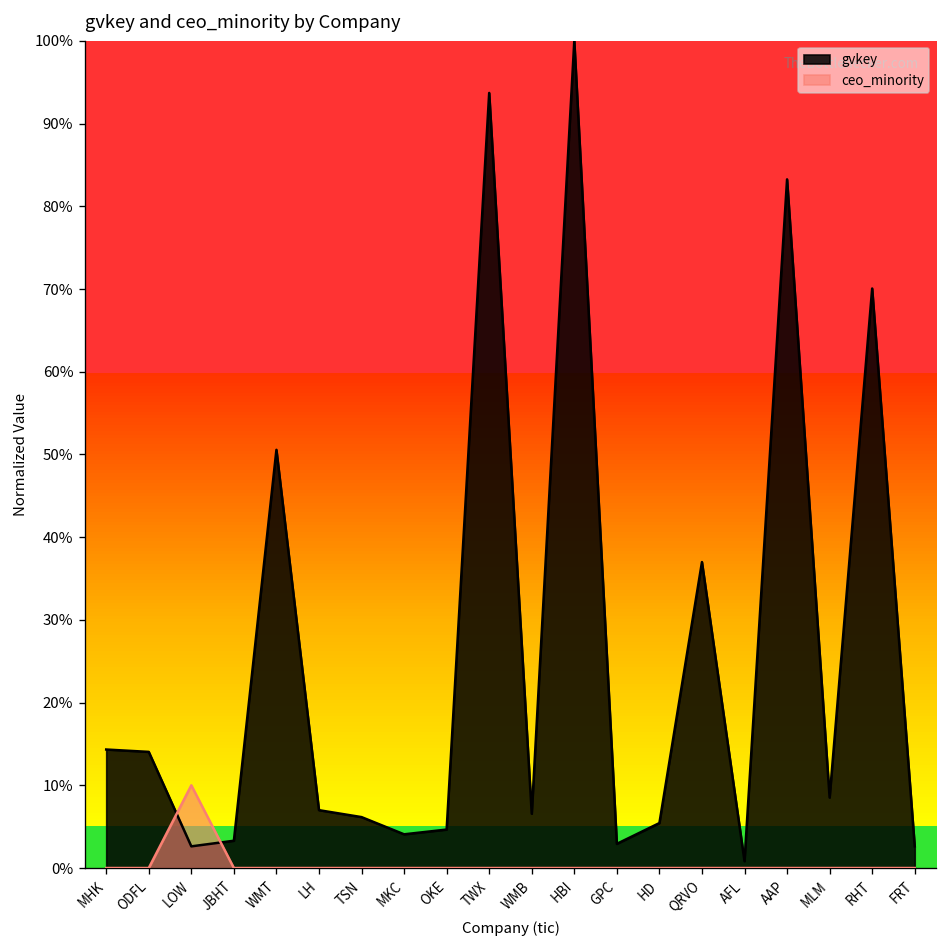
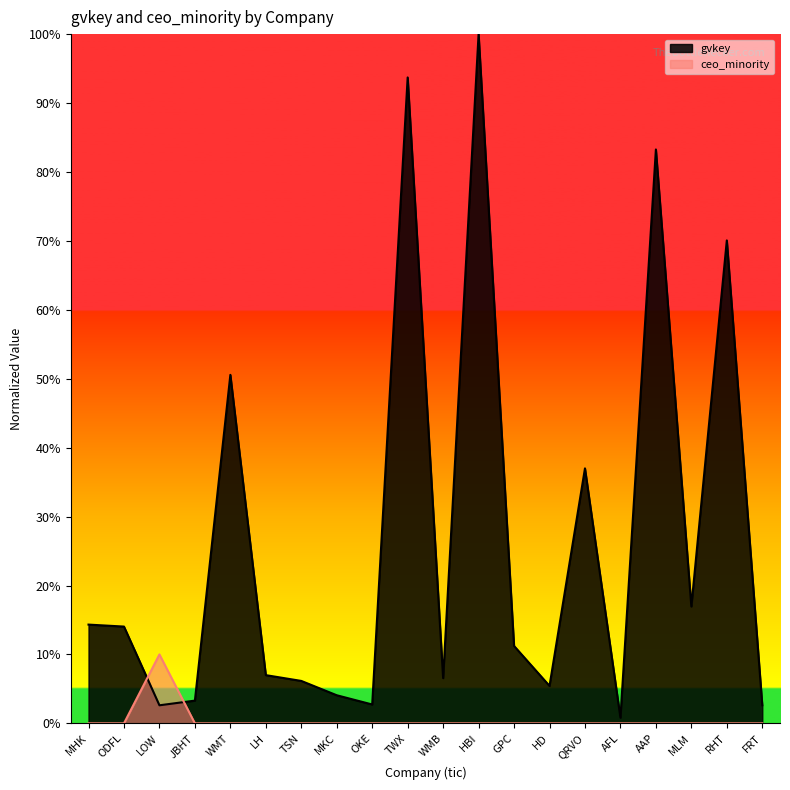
  {
    "gvkey": {
      "MHK": "14%",
      "ODFL": "14%",
      "LOW": "3%",
      "JBHT": "3%",
      "WMT": "51%",
      "LH": "7%",
      "TSN": "6%",
      "MKC": "4%",
-     "OKE": "5%",
+     "OKE": "3%",
      "TWX": "94%",
      "WMB": "7%",
      "HBI": "100%",
-     "GPC": "3%",
+     "GPC": "11%",
      "HD": "5%",
      "QRVO": "37%",
      "AFL": "1%",
      "AAP": "83%",
-     "MLM": "9%",
+     "MLM": "17%",
      "RHT": "70%",
      "FRT": "3%"
    },
    "ceo_minority": {
      "MHK": "0%",
      "ODFL": "0%",
      "LOW": "10%",
      "JBHT": "0%",
      "WMT": "0%",
      "LH": "0%",
      "TSN": "0%",
      "MKC": "0%",
      "OKE": "0%",
      "TWX": "0%",
      "WMB": "0%",
      "HBI": "0%",
      "GPC": "0%",
      "HD": "0%",
      "QRVO": "0%",
      "AFL": "0%",
      "AAP": "0%",
      "MLM": "0%",
      "RHT": "0%",
      "FRT": "0%"
    }
  }
